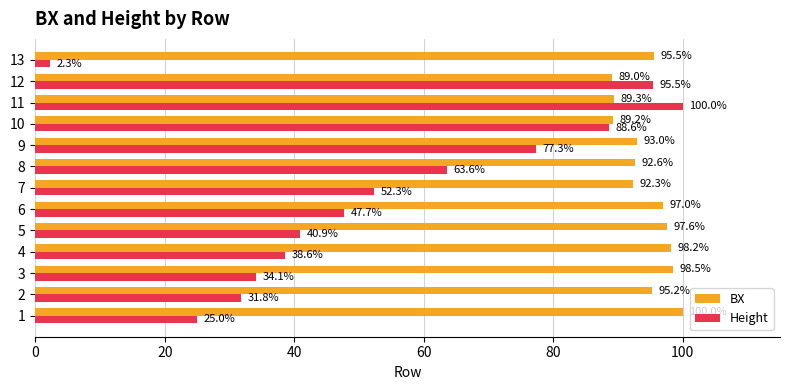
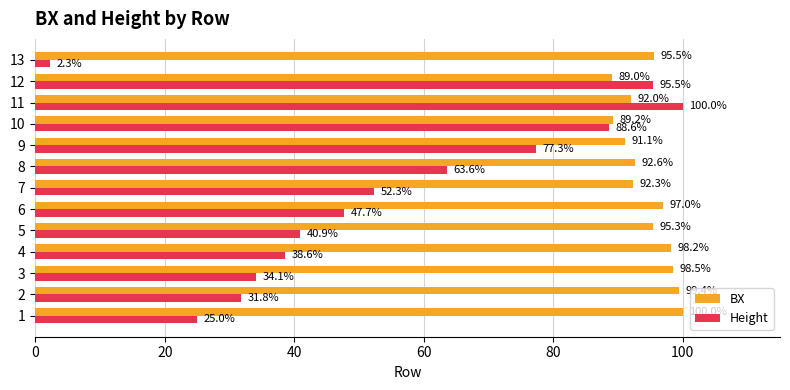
  {
    "BX": {
      "13": "95.5%",
      "12": "89.0%",
-     "11": "89.3%",
-     "9": "93.0%",
+     "11": "92.0%",
+     "9": "91.1%",
      "8": "92.6%",
      "7": "92.3%",
      "6": "97.0%",
-     "5": "97.6%",
+     "5": "95.3%",
      "4": "98.2%",
      "3": "98.5%",
-     "2": "95"
+     "2": "99"
    },
    "Height": {
      "13": "2.3%",
      "12": "95.5%",
      "11": "100.0%",
      "9": "77.3%",
      "8": "63.6%",
      "7": "52.3%",
      "6": "47.7%",
      "5": "40.9%",
      "4": "38.6%",
      "3": "34.1%",
      "2": "31.8%",
      "1": "25.0%"
    }
  }
